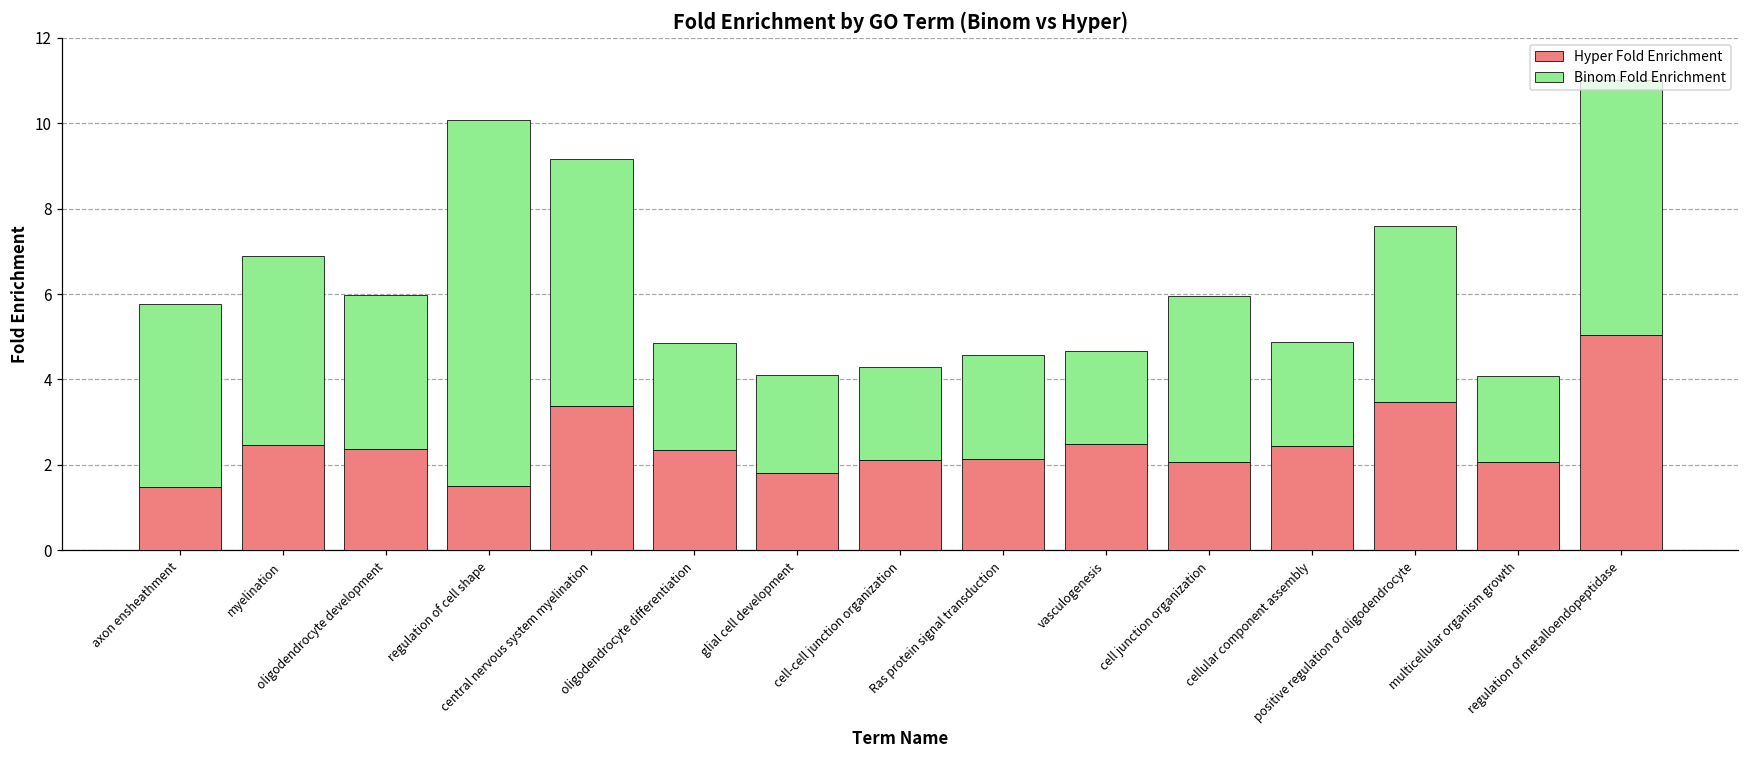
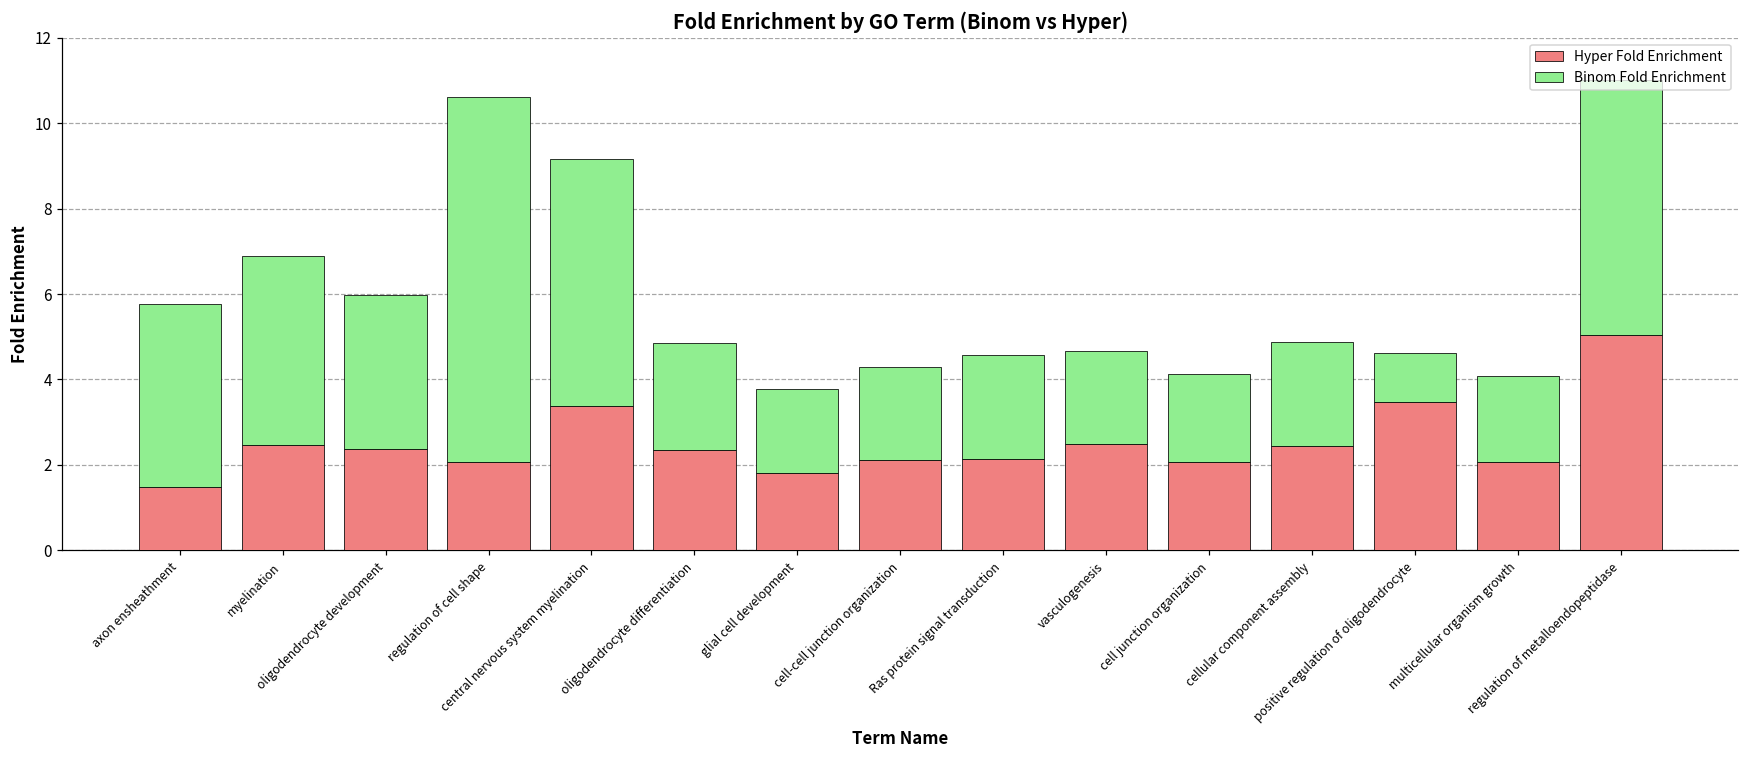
  {
    "Hyper Fold Enrichment": {
      "axon ensheathment": 1.5,
      "myelination": 2.5,
      "oligodendrocyte development": 2.4,
-     "regulation of cell shape": 1.5,
+     "regulation of cell shape": 2.1,
      "central nervous system myelination": 3.4,
      "oligodendrocyte differentiation": 2.4,
      "glial cell development": 1.8,
      "cell-cell junction organization": 2.1,
      "Ras protein signal transduction": 2.1,
      "vasculogenesis": 2.5,
      "cell junction organization": 2.1,
      "cellular component assembly": 2.4,
      "positive regulation of oligodendrocyte": 3.5,
      "multicellular organism growth": 2.1,
      "regulation of metalloendopeptidase": 5.1
    },
    "Binom Fold Enrichment": {
      "axon ensheathment": 4.3,
      "myelination": 4.4,
      "oligodendrocyte development": 3.6,
      "regulation of cell shape": 8.6,
      "central nervous system myelination": 5.8,
      "oligodendrocyte differentiation": 2.5,
-     "glial cell development": 2.3,
+     "glial cell development": 2.0,
      "cell-cell junction organization": 2.2,
      "Ras protein signal transduction": 2.5,
      "vasculogenesis": 2.2,
-     "cell junction organization": 3.9,
+     "cell junction organization": 2.1,
      "cellular component assembly": 2.4,
-     "positive regulation of oligodendrocyte": 4.1,
+     "positive regulation of oligodendrocyte": 1.2,
      "multicellular organism growth": 2.0
    }
  }
